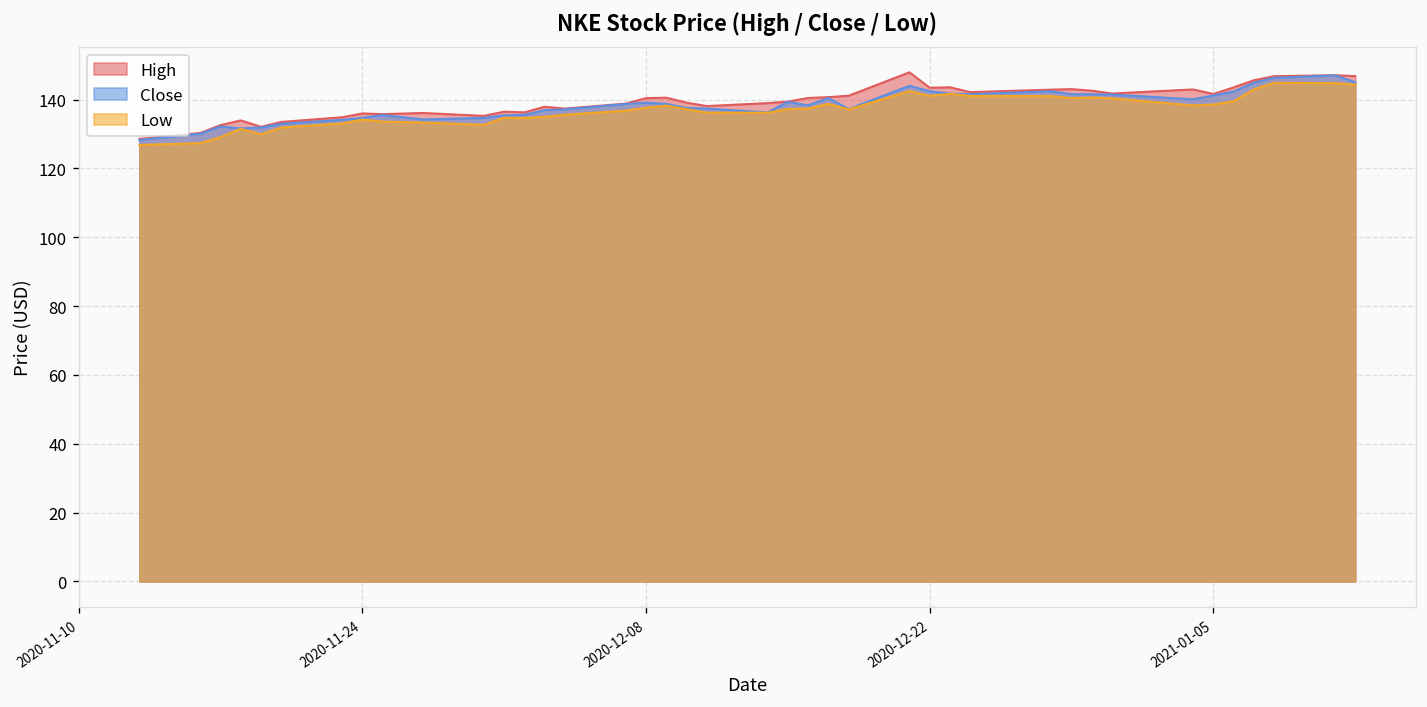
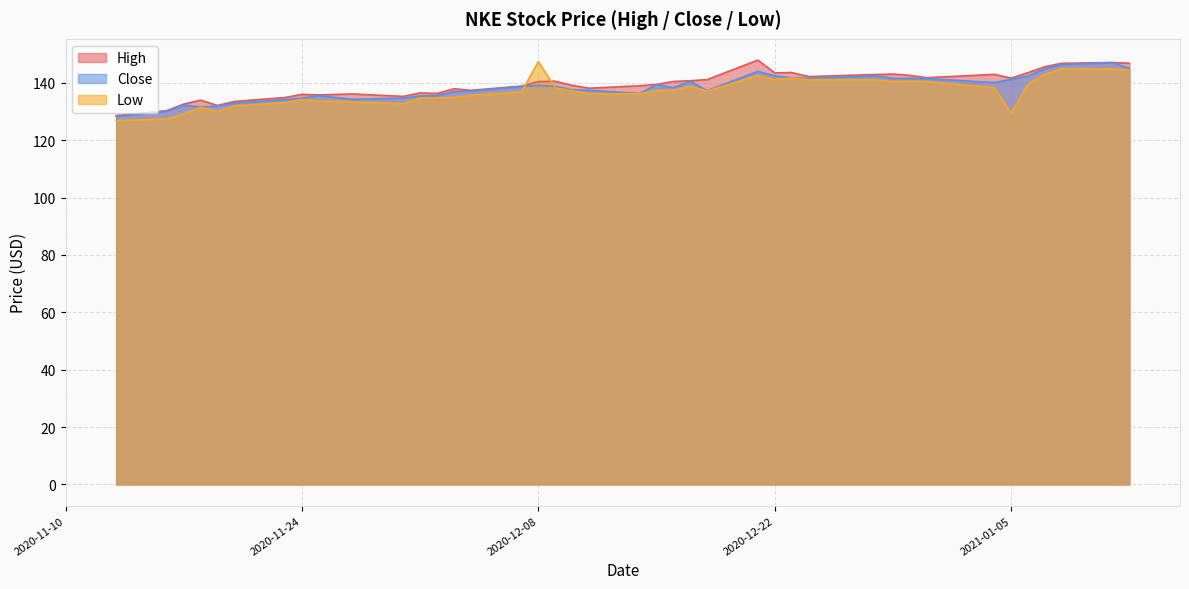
  {
    "High": {
      "2020-11-24": 136,
      "2020-12-08": 140,
      "2020-12-22": 143
    },
    "Close": {
      "2020-12-08": 139,
      "2020-12-22": 142
    },
    "Low": {
-     "2020-12-08": 138,
+     "2020-12-08": 147,
      "2020-12-22": 141,
-     "2021-01-05": 139
+     "2021-01-05": 129
    }
  }
